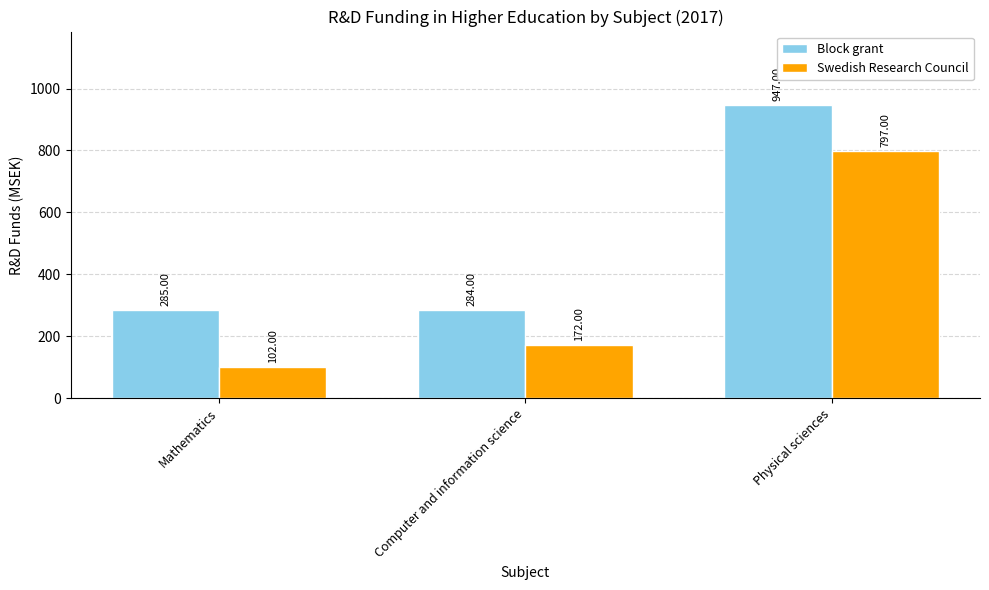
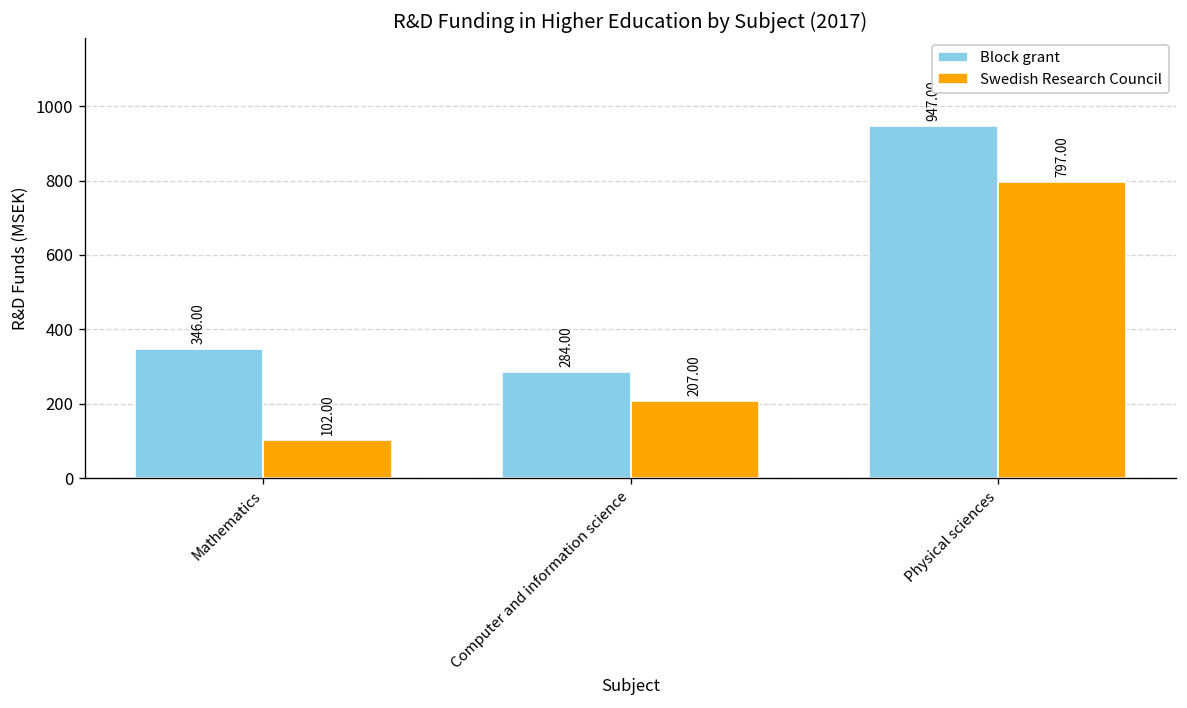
  {
    "Block grant": {
-     "Mathematics": 285.00,
+     "Mathematics": 346.00,
      "Computer and information science": 284.00
    },
    "Swedish Research Council": {
      "Mathematics": 102.00,
-     "Computer and information science": 172.00,
+     "Computer and information science": 207.00,
      "Physical sciences": 797.00
    }
  }
